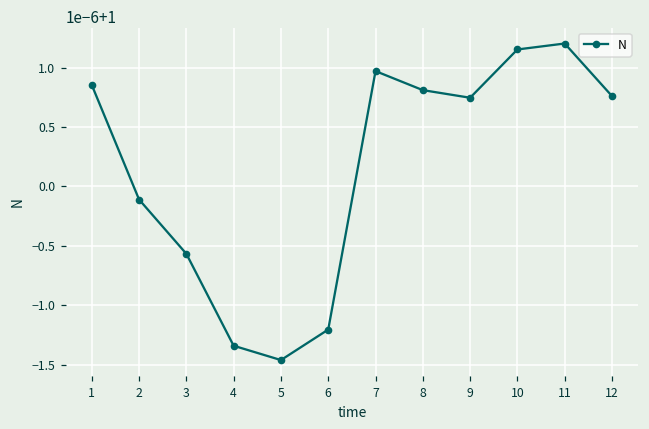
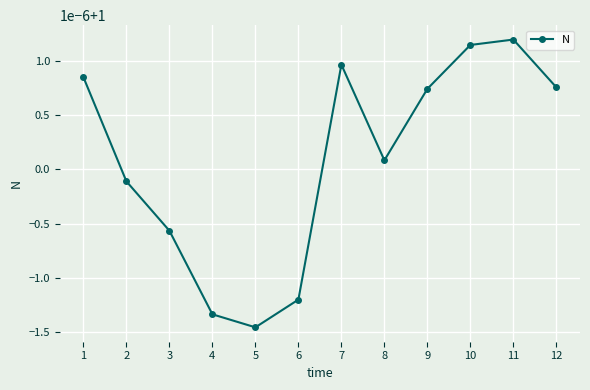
  {
    "1": 1.00000085,
    "2": 0.99999989,
    "3": 0.99999943,
    "4": 0.99999866,
    "5": 0.99999854,
    "6": 0.99999880,
    "7": 1.00000097,
-   "8": 1.00000081,
+   "8": 1.00000008,
    "9": 1.00000075,
    "10": 1.00000115,
    "11": 1.00000120,
    "12": 1.00000076
  }
